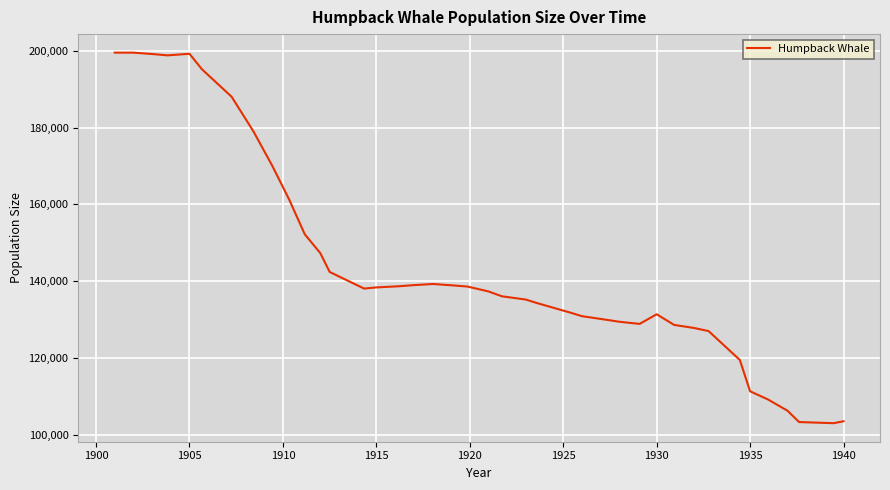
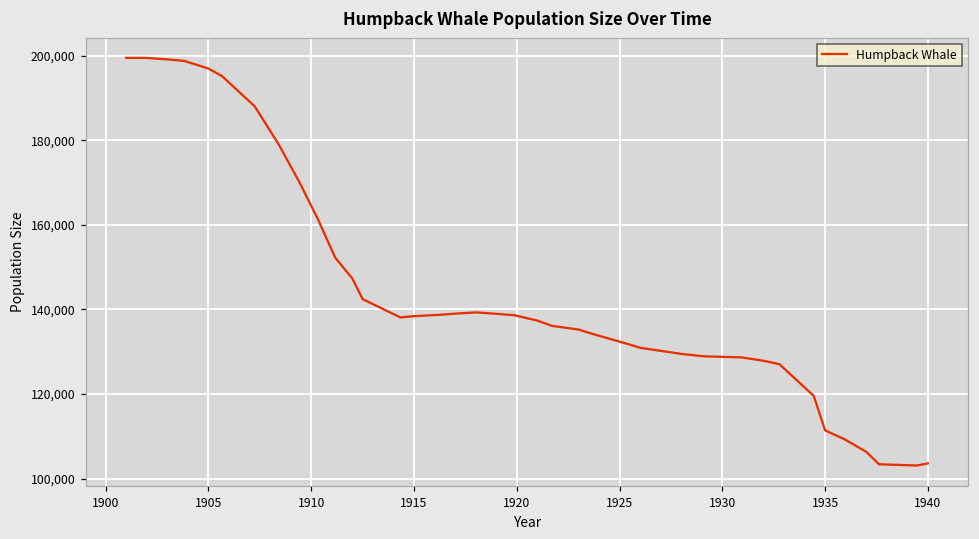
  {
-   "1905": "199,000",
+   "1905": "197,000",
    "1915": "138,000",
-   "1930": "131,000",
+   "1930": "129,000",
    "1935": "111,000",
    "1940": "104,000"
  }
